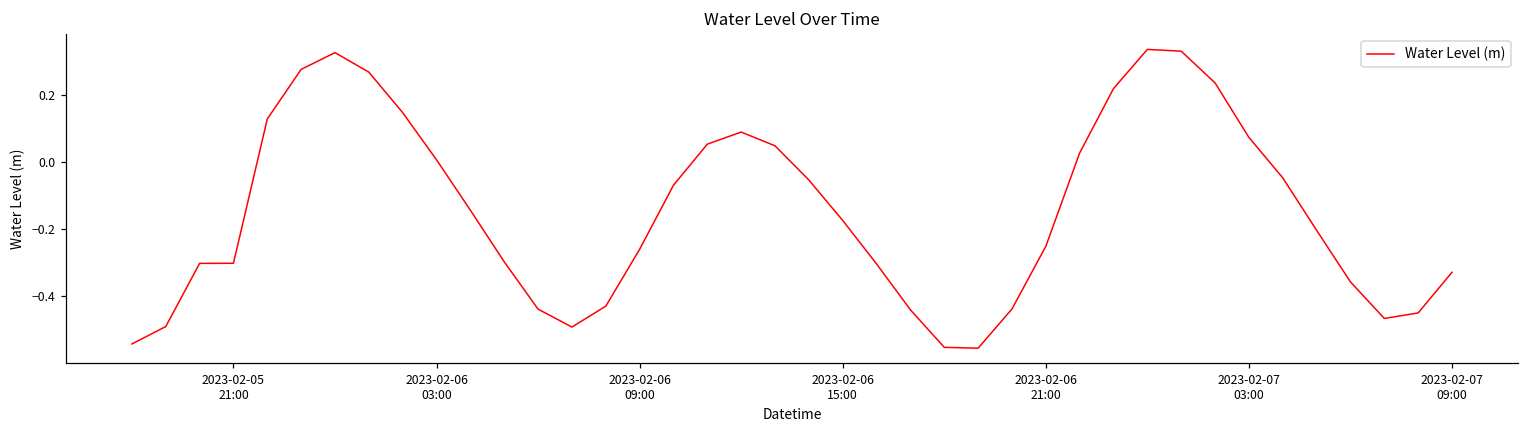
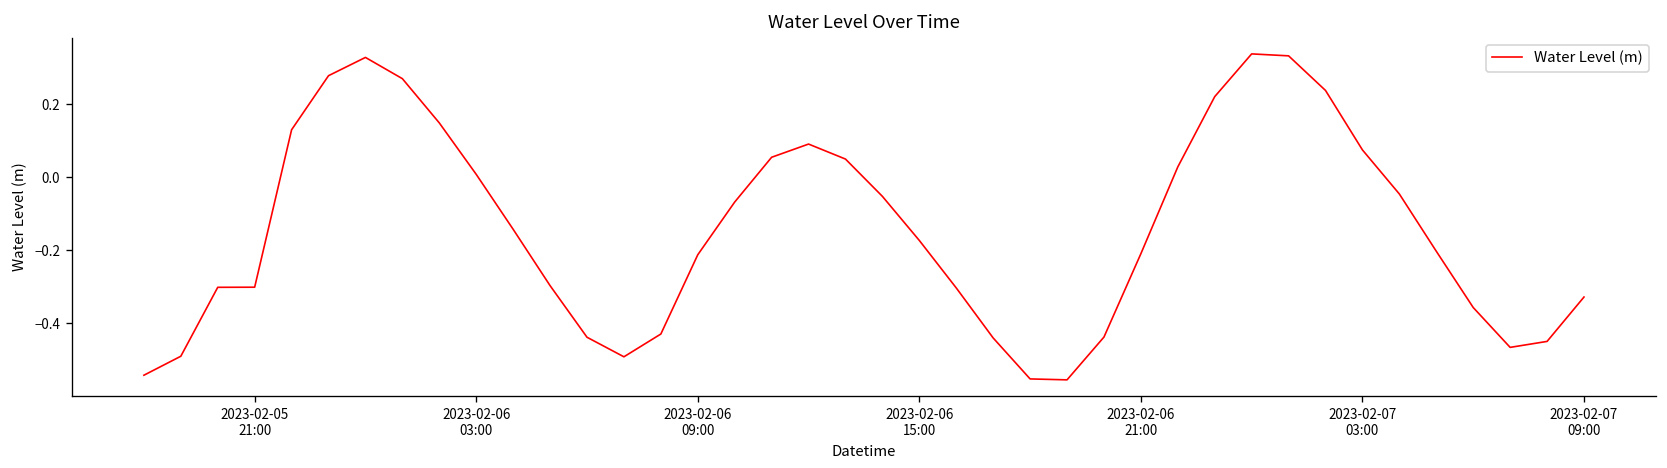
  {
    "2023-02-05 21:00": -0.30,
    "2023-02-06 03:00": 0.01,
-   "2023-02-06 09:00": -0.26,
+   "2023-02-06 09:00": -0.21,
    "2023-02-06 15:00": -0.17,
-   "2023-02-06 21:00": -0.25,
+   "2023-02-06 21:00": -0.21,
    "2023-02-07 03:00": 0.07,
    "2023-02-07 09:00": -0.33
  }
